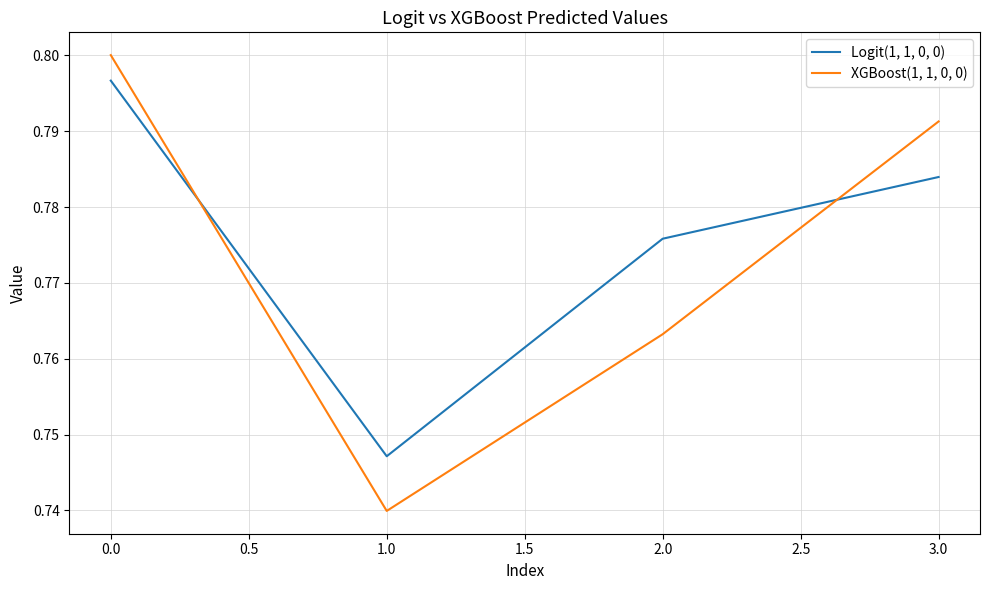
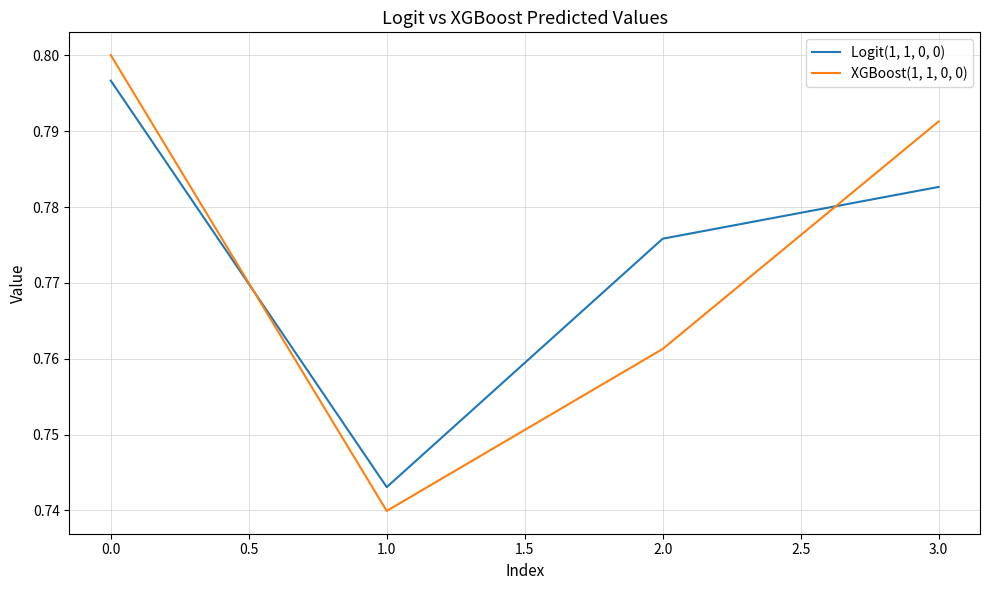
  {
    "Logit(1, 1, 0, 0)": {
      "0.0": 0.797,
-     "1.0": 0.747,
+     "1.0": 0.743,
      "2.0": 0.776,
-     "3.0": 0.784
+     "3.0": 0.783
    },
    "XGBoost(1, 1, 0, 0)": {
      "0.0": 0.800,
      "1.0": 0.740,
-     "2.0": 0.763,
+     "2.0": 0.761,
      "3.0": 0.791
    }
  }
